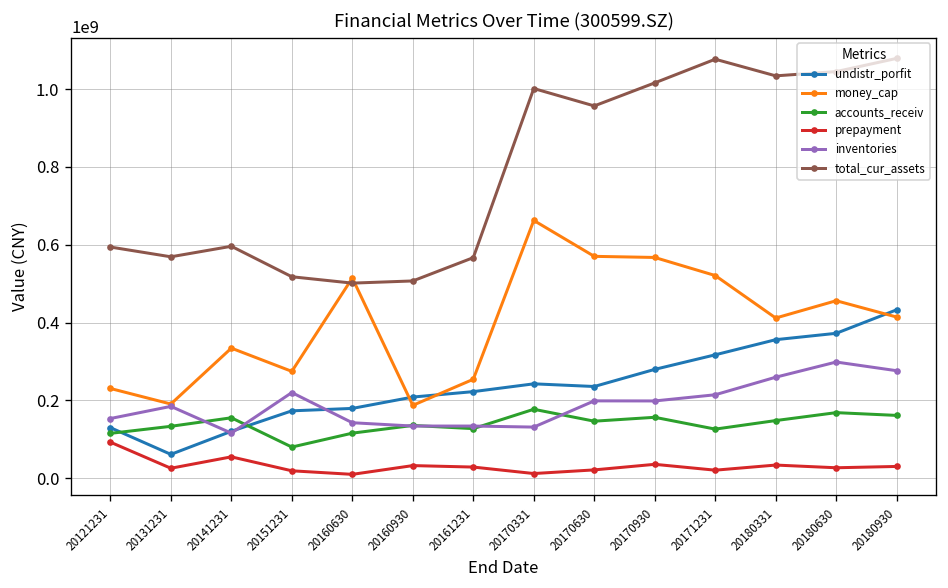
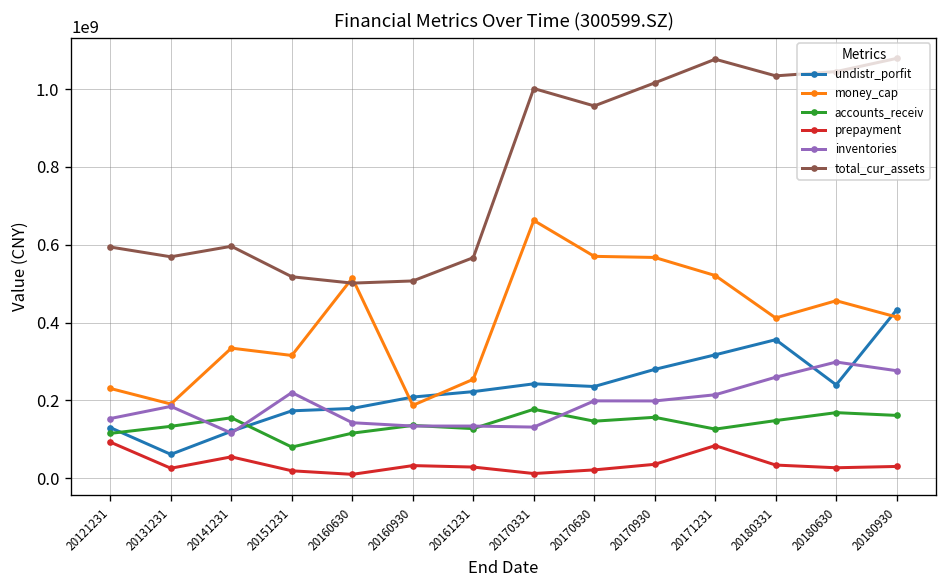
  {
    "undistr_porfit": {
      "20121231": 130000000,
      "20131231": 60000000,
      "20151231": 170000000,
      "20160630": 180000000,
      "20160930": 210000000,
      "20161231": 220000000,
      "20170331": 240000000,
      "20170630": 240000000,
      "20170930": 280000000,
      "20171231": 320000000,
      "20180331": 360000000,
-     "20180630": 370000000,
+     "20180630": 240000000,
      "20180930": 430000000
    },
    "money_cap": {
      "20121231": 230000000,
      "20141231": 330000000,
-     "20151231": 270000000,
+     "20151231": 320000000,
      "20160630": 510000000,
      "20160930": 190000000,
      "20161231": 250000000,
      "20170331": 660000000,
      "20170630": 570000000,
      "20170930": 570000000,
      "20171231": 520000000,
      "20180331": 410000000,
      "20180630": 460000000,
      "20180930": 410000000
    },
    "accounts_receiv": {
      "20121231": 120000000,
      "20131231": 130000000,
      "20141231": 160000000,
      "20151231": 80000000,
      "20160630": 120000000,
      "20170331": 180000000,
      "20170630": 150000000,
      "20170930": 160000000,
      "20171231": 130000000,
      "20180331": 150000000,
      "20180630": 170000000,
      "20180930": 160000000
    },
    "prepayment": {
      "20121231": 90000000,
      "20131231": 30000000,
      "20141231": 50000000,
      "20151231": 20000000,
      "20160630": 10000000,
      "20160930": 30000000,
      "20161231": 30000000,
      "20170331": 10000000,
      "20170630": 20000000,
      "20170930": 40000000,
-     "20171231": 20000000,
+     "20171231": 80000000,
      "20180331": 30000000,
      "20180630": 30000000,
      "20180930": 30000000
    },
    "inventories": {
      "20121231": 150000000,
      "20151231": 220000000,
      "20160630": 140000000,
      "20170331": 130000000,
      "20170630": 200000000,
      "20170930": 200000000,
      "20171231": 210000000,
      "20180331": 260000000,
      "20180630": 300000000,
      "20180930": 280000000
    },
    "total_cur_assets": {
      "20121231": 590000000,
      "20131231": 570000000,
      "20141231": 600000000,
      "20151231": 520000000,
      "20160630": 500000000,
      "20160930": 510000000,
      "20161231": 570000000,
      "20170331": 1000000000,
      "20170630": 960000000,
      "20170930": 1020000000,
      "20171231": 1080000000,
      "20180331": 1030000000
    }
  }
